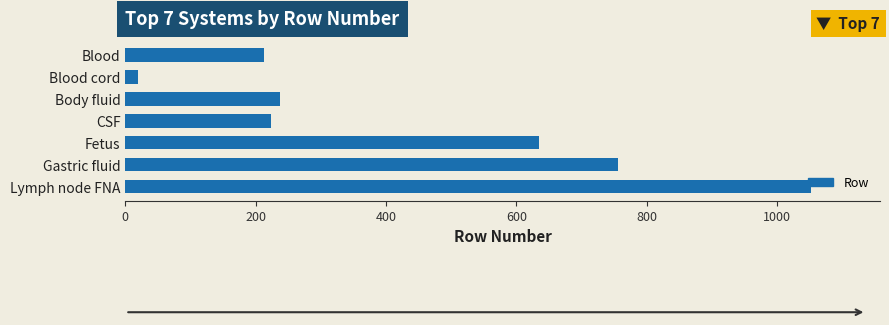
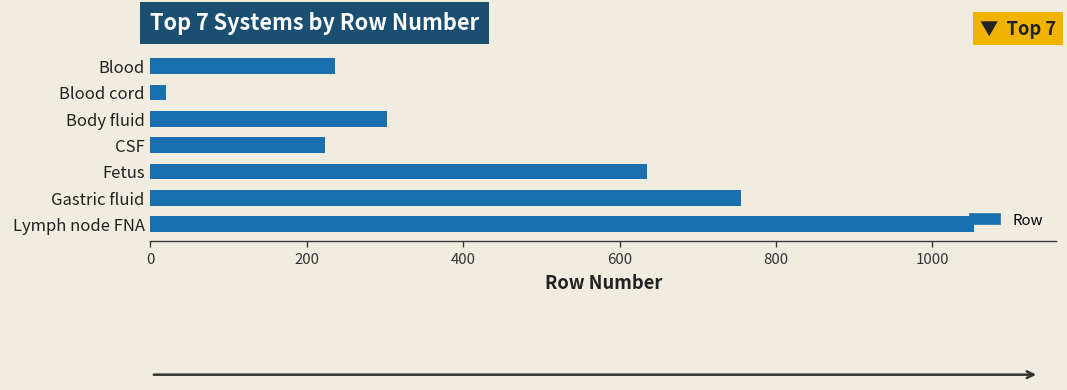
  {
-   "Blood": 210,
+   "Blood": 240,
    "Blood cord": 20,
-   "Body fluid": 240,
+   "Body fluid": 300,
    "CSF": 220,
    "Fetus": 640,
    "Gastric fluid": 760,
    "Lymph node FNA": 1050
  }
